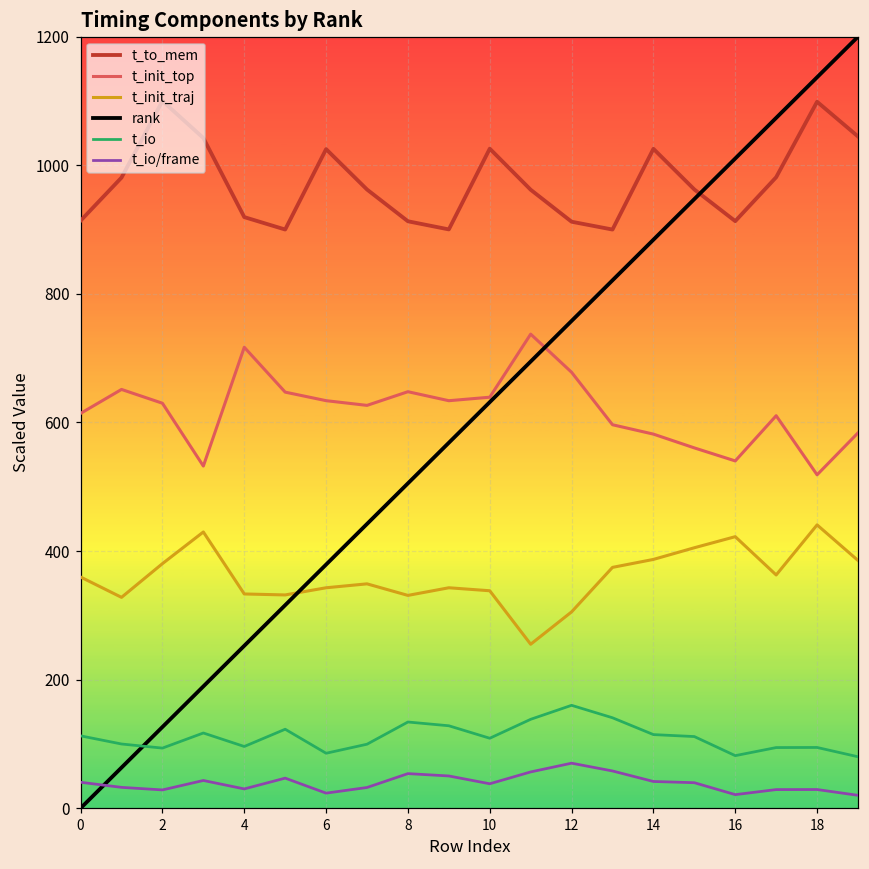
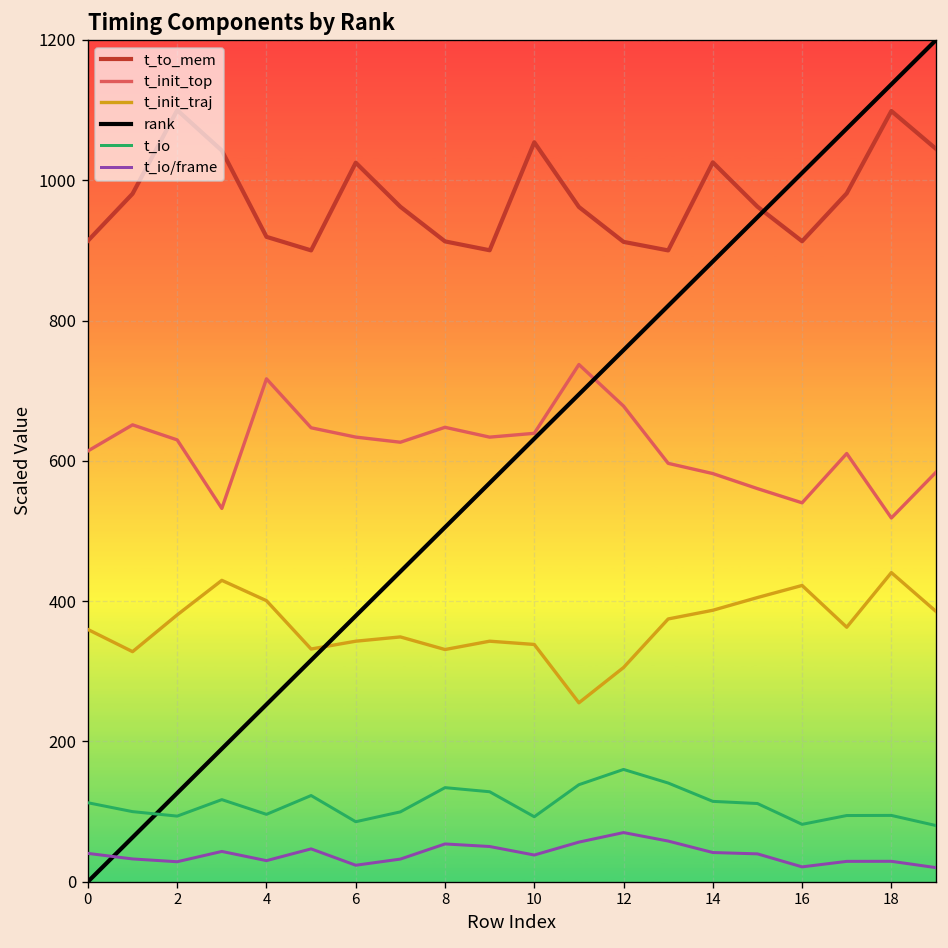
  {
    "t_to_mem": {
      "0": 910,
      "4": 920,
      "6": 1030,
      "8": 910,
-     "10": 1030,
+     "10": 1050,
      "12": 910,
      "14": 1030,
      "16": 910,
      "18": 1100
    },
    "t_init_top": {
      "0": 610,
      "2": 630,
      "4": 720,
      "6": 630,
      "8": 650,
      "10": 640,
      "12": 680,
      "14": 580,
      "16": 540,
      "18": 520
    },
    "t_init_traj": {
      "0": 360,
      "2": 380,
-     "4": 330,
+     "4": 400,
      "6": 340,
      "8": 330,
      "10": 340,
      "12": 310,
      "14": 390,
      "16": 420,
      "18": 440
    },
    "rank": {
      "0": 0,
      "2": 130,
      "4": 250,
      "6": 380,
      "8": 510,
      "10": 630,
      "12": 760,
      "14": 880,
      "16": 1010,
      "18": 1140
    },
    "t_io": {
      "0": 110,
      "2": 90,
      "4": 100,
      "6": 90,
      "8": 130,
-     "10": 110,
+     "10": 90,
      "12": 160,
      "14": 110,
      "16": 80,
      "18": 90
    },
    "t_io/frame": {
      "0": 40,
      "2": 30,
      "4": 30,
      "6": 20,
      "8": 50,
      "10": 40,
      "12": 70,
      "14": 40,
      "16": 20,
      "18": 30
    }
  }
